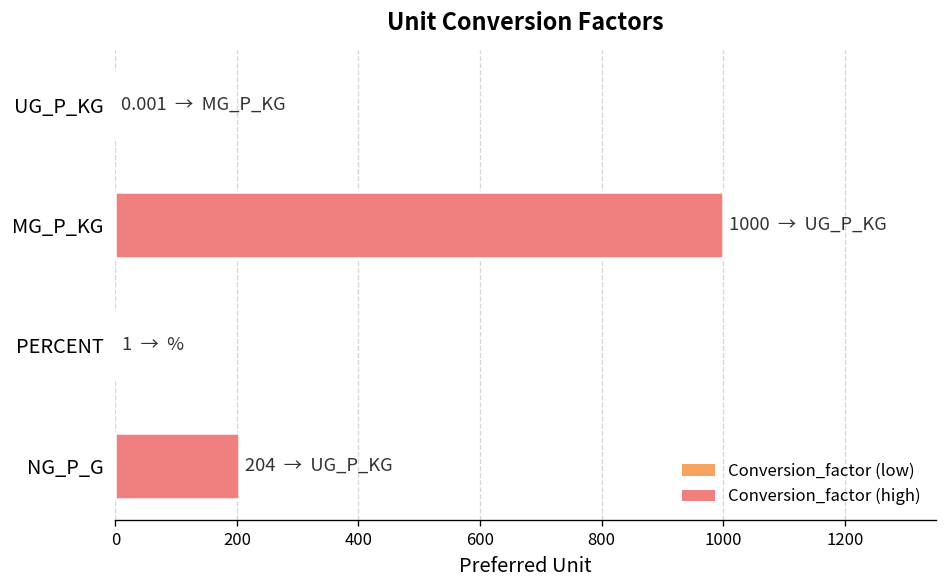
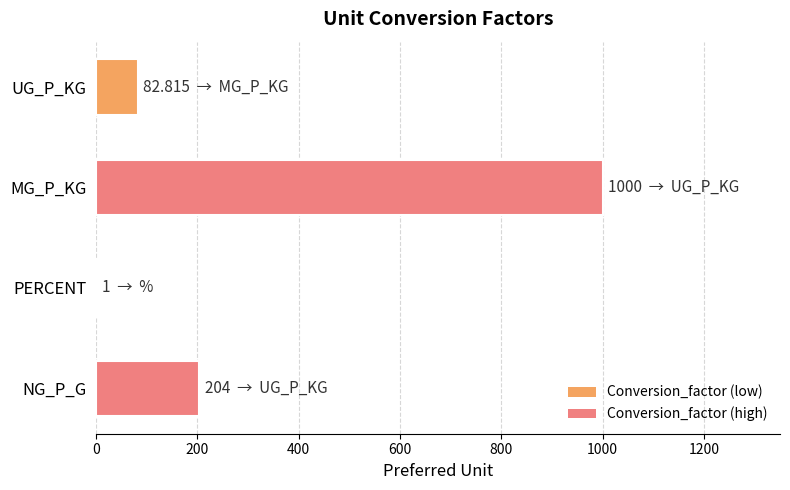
  {
-   "UG_P_KG": 0.001,
+   "UG_P_KG": 82.815,
    "MG_P_KG": 1000,
    "PERCENT": 1,
    "NG_P_G": 204
  }
